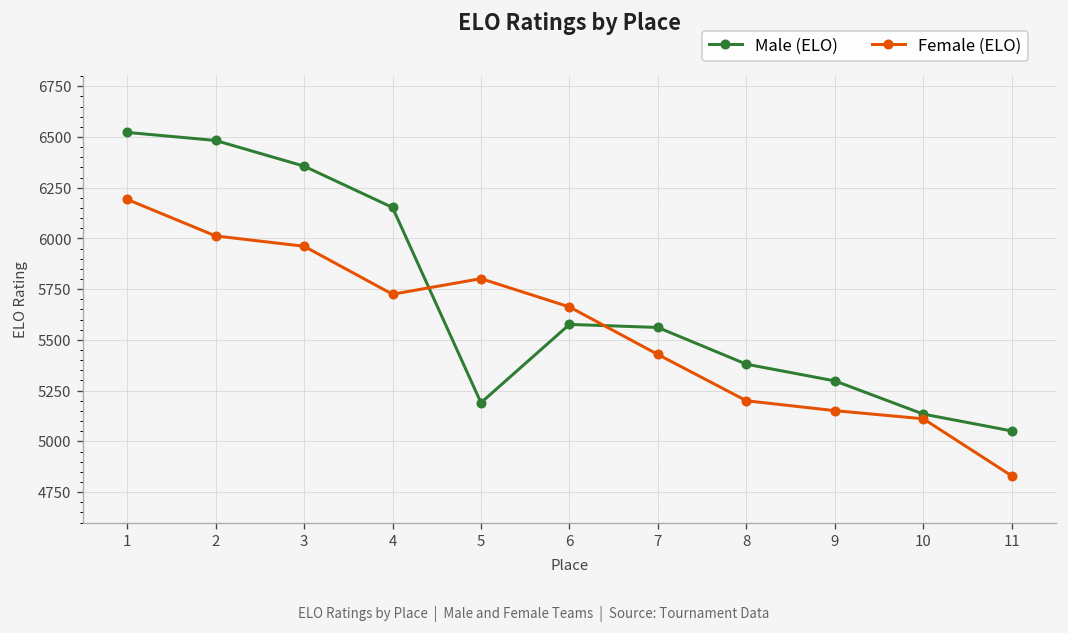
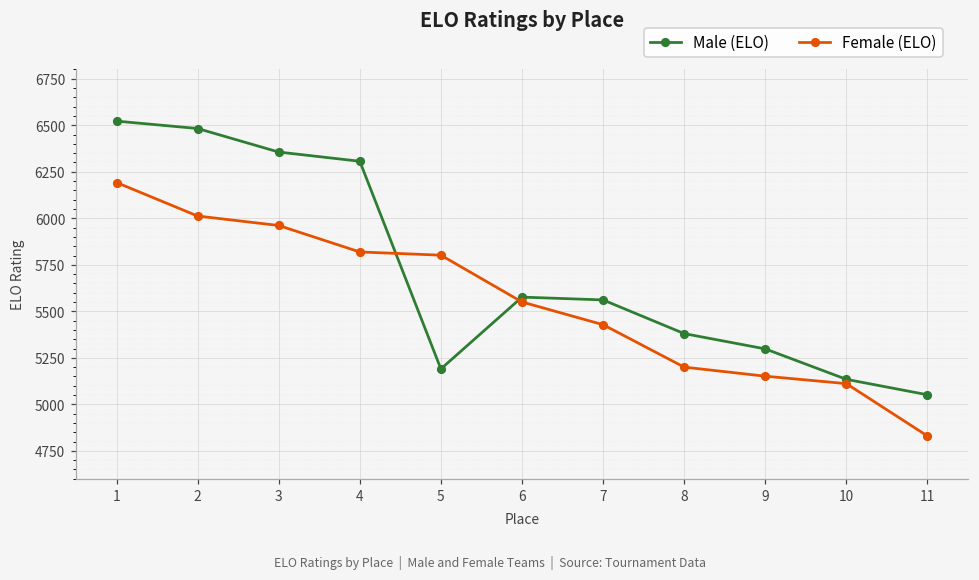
  {
    "Male (ELO)": {
      "1": 6520,
      "2": 6480,
      "3": 6360,
-     "4": 6150,
+     "4": 6310,
      "5": 5190,
      "6": 5580,
      "7": 5560,
      "8": 5380,
      "9": 5300,
      "10": 5130,
      "11": 5050
    },
    "Female (ELO)": {
      "1": 6190,
      "2": 6010,
      "3": 5960,
-     "4": 5730,
+     "4": 5820,
      "5": 5800,
-     "6": 5660,
+     "6": 5550,
      "7": 5430,
      "8": 5200,
      "9": 5150,
      "10": 5110,
      "11": 4830
    }
  }
